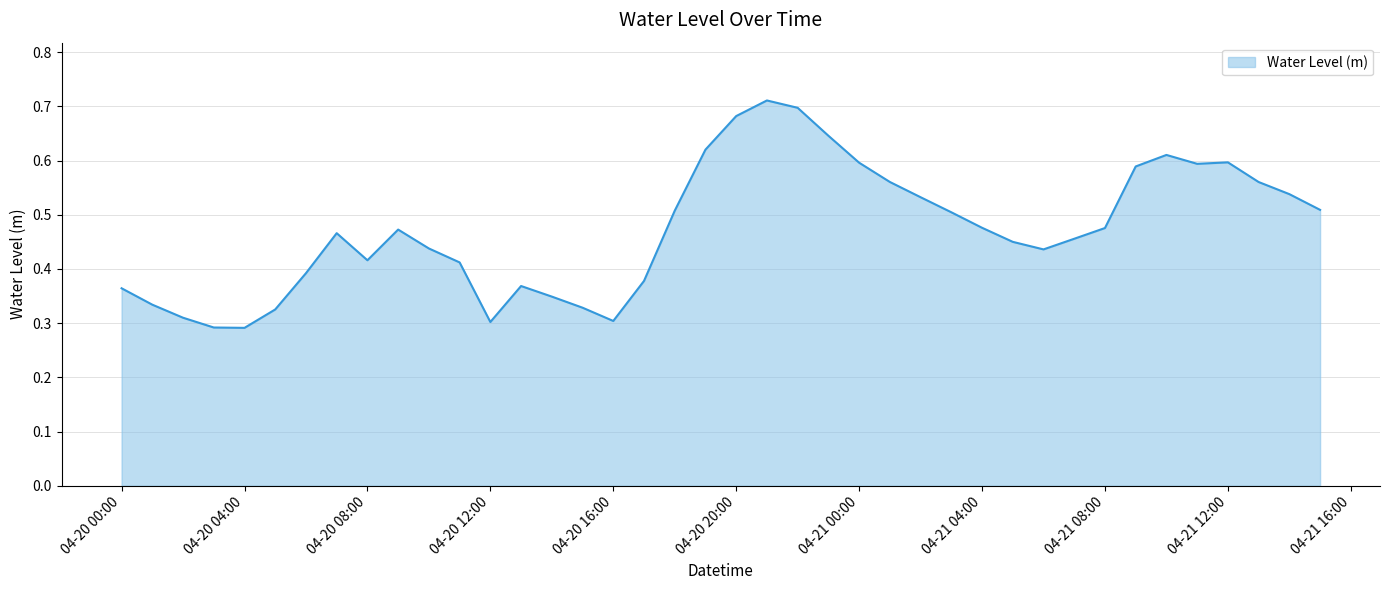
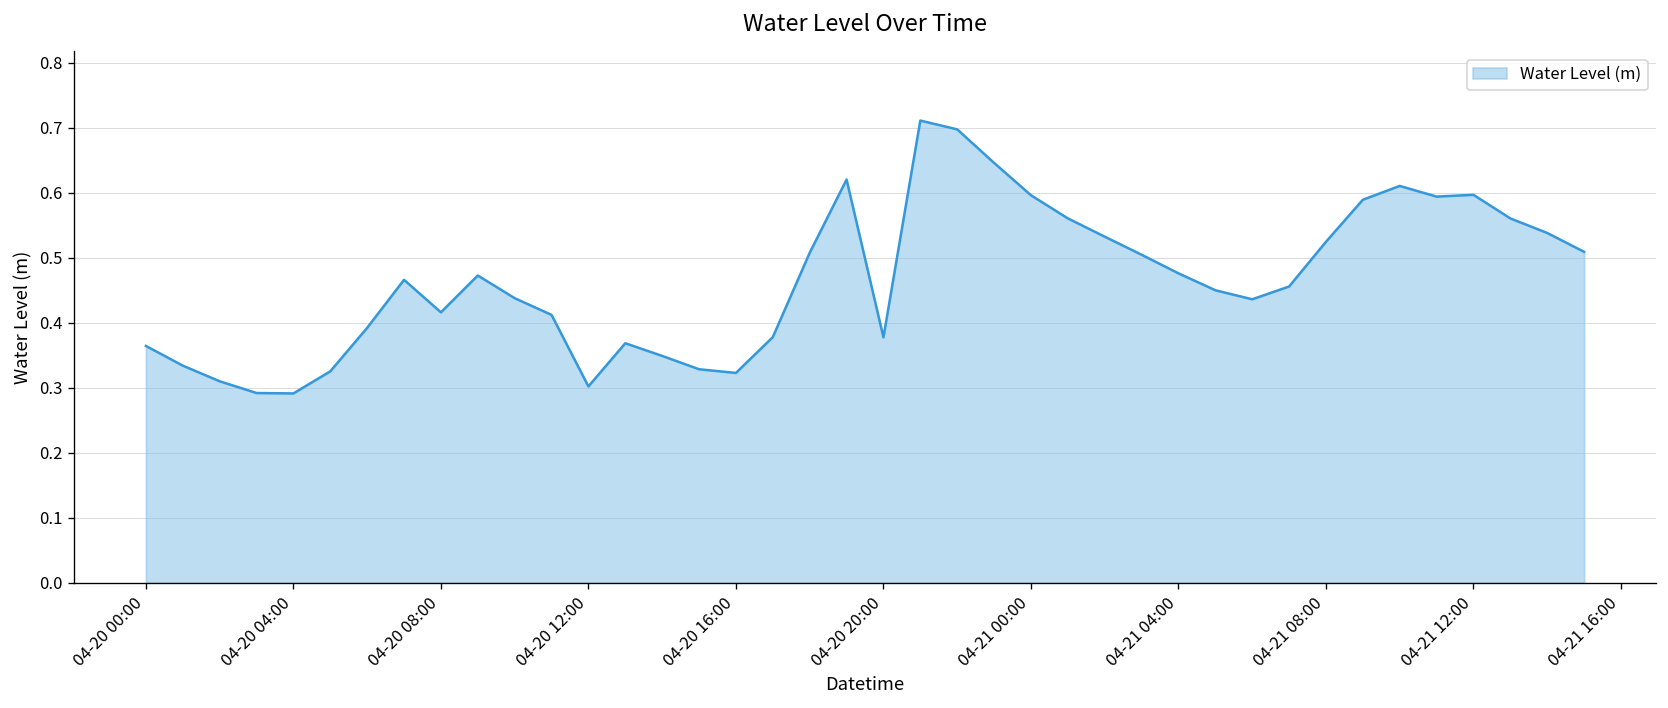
  {
    "04-20 00:00": 0.36,
    "04-20 04:00": 0.29,
    "04-20 08:00": 0.42,
    "04-20 12:00": 0.30,
-   "04-20 16:00": 0.30,
-   "04-20 20:00": 0.68,
+   "04-20 16:00": 0.32,
+   "04-20 20:00": 0.38,
    "04-21 00:00": 0.60,
    "04-21 04:00": 0.48,
-   "04-21 08:00": 0.48,
+   "04-21 08:00": 0.52,
    "04-21 12:00": 0.60
  }
